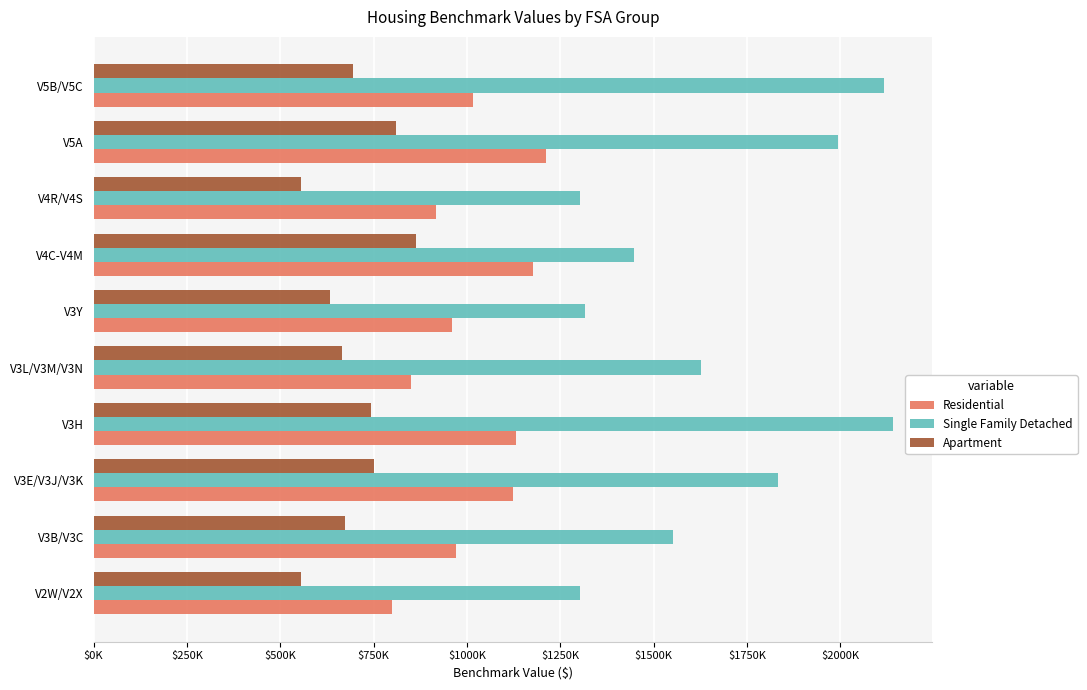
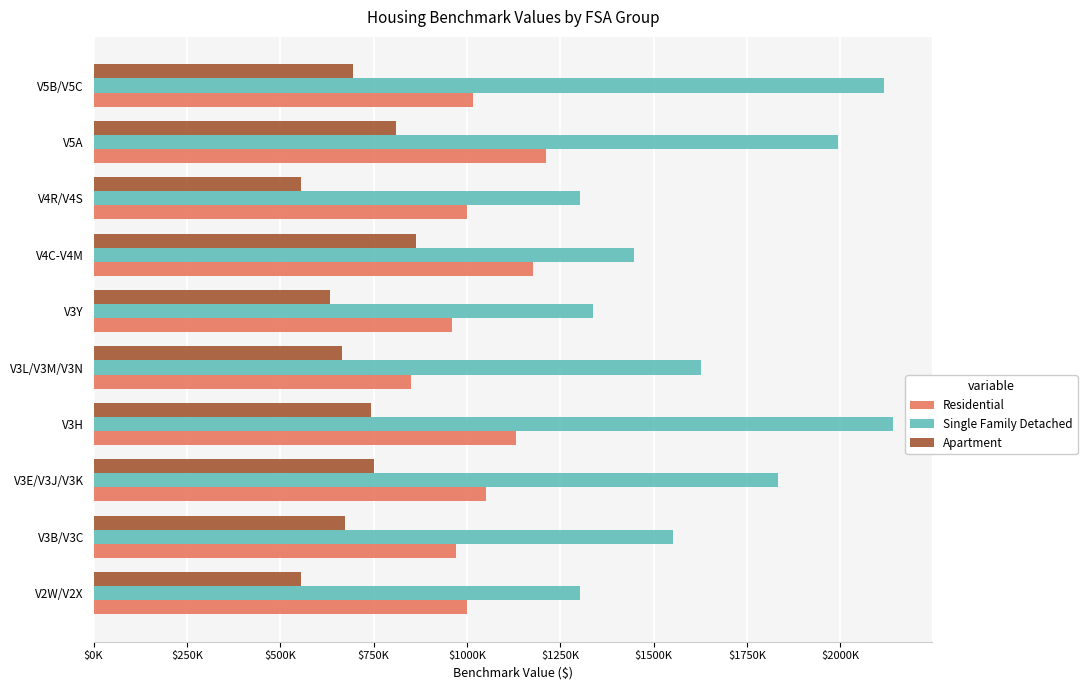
  {
    "Residential": {
      "V5B/V5C": "$1020000",
      "V5A": "$1210000",
-     "V4R/V4S": "$920000",
+     "V4R/V4S": "$1000000",
      "V4C-V4M": "$1180000",
      "V3Y": "$960000",
      "V3L/V3M/V3N": "$850000",
      "V3H": "$1130000",
-     "V3E/V3J/V3K": "$1120000",
+     "V3E/V3J/V3K": "$1050000",
      "V3B/V3C": "$970000",
-     "V2W/V2X": "$800000"
+     "V2W/V2X": "$1000000"
    },
    "Single Family Detached": {
      "V5B/V5C": "$2120000",
      "V5A": "$1990000",
      "V4R/V4S": "$1300000",
      "V4C-V4M": "$1450000",
-     "V3Y": "$1320000",
+     "V3Y": "$1340000",
      "V3L/V3M/V3N": "$1630000",
      "V3H": "$2140000",
      "V3E/V3J/V3K": "$1830000",
      "V3B/V3C": "$1550000",
      "V2W/V2X": "$1300000"
    },
    "Apartment": {
      "V5B/V5C": "$690000",
      "V5A": "$810000",
      "V4R/V4S": "$550000",
      "V4C-V4M": "$860000",
      "V3Y": "$630000",
      "V3L/V3M/V3N": "$670000",
      "V3H": "$740000",
      "V3E/V3J/V3K": "$750000",
      "V3B/V3C": "$670000",
      "V2W/V2X": "$550000"
    }
  }
